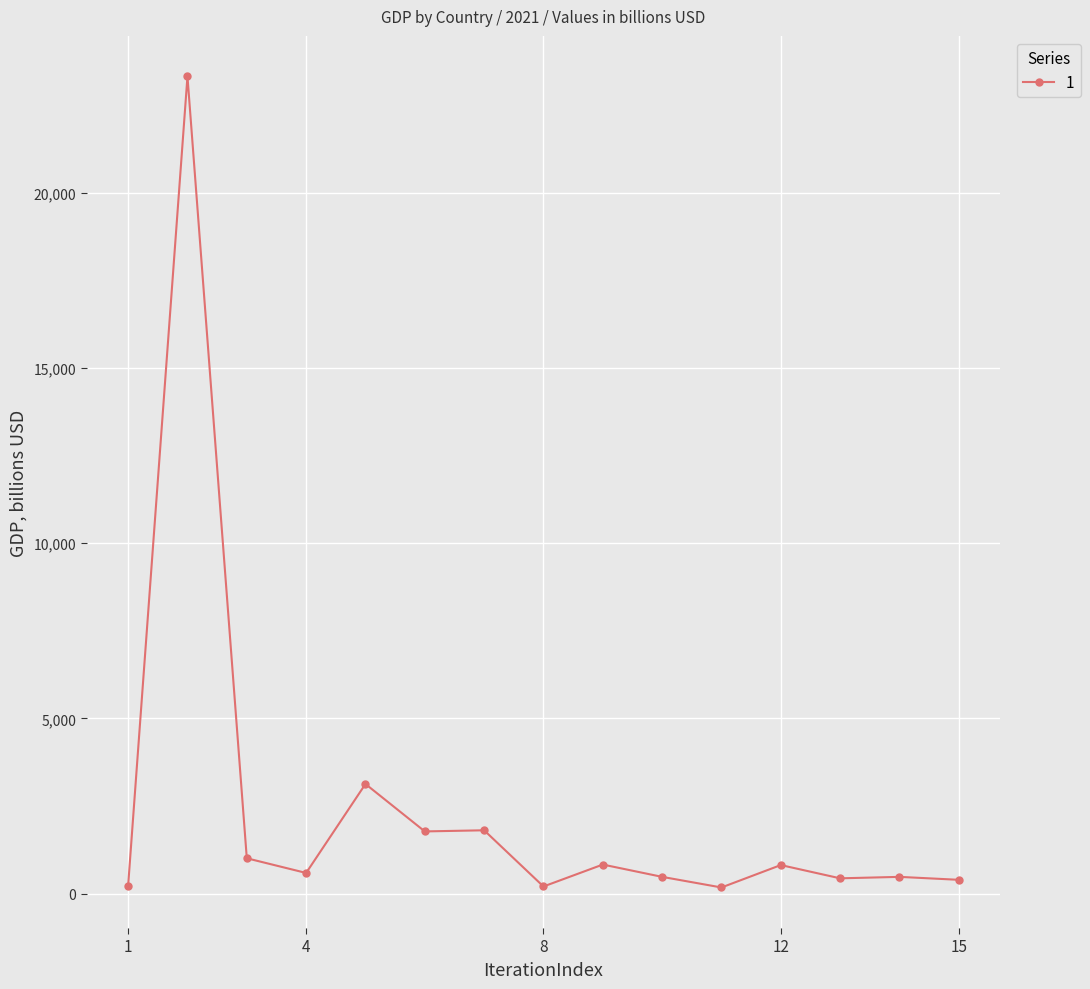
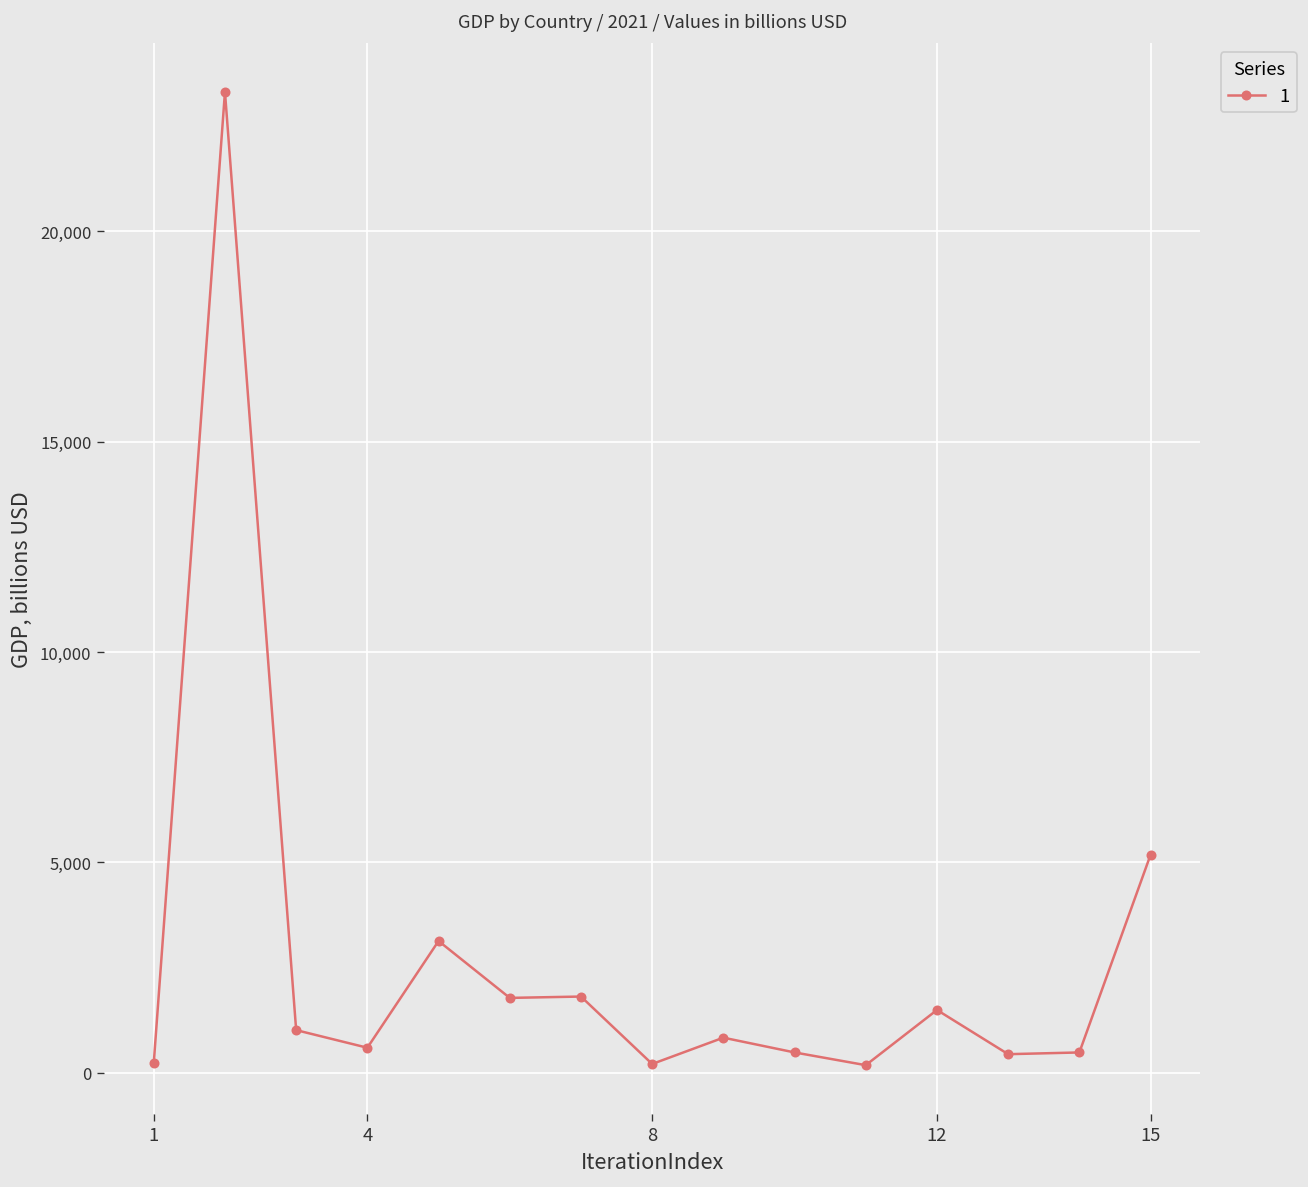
  {
    "1": "200",
    "4": "600",
    "8": "200",
-   "12": "800",
-   "15": "400"
+   "12": "1,500",
+   "15": "5,200"
  }
